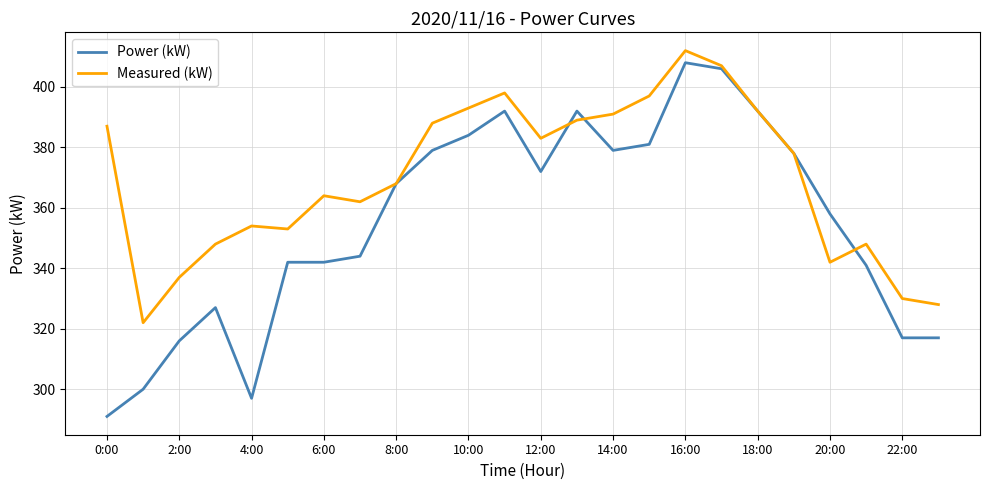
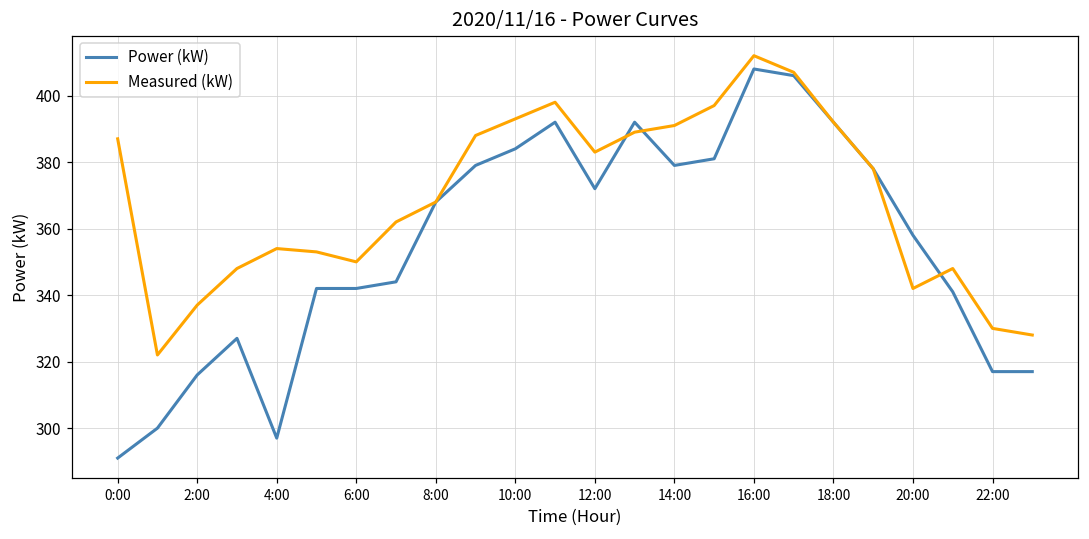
  {
    "Power (kW)": {
      "0:00": 291,
      "2:00": 316,
      "4:00": 297,
      "6:00": 342,
      "10:00": 384,
      "12:00": 372,
      "14:00": 379,
      "16:00": 408,
      "20:00": 358,
      "22:00": 317
    },
    "Measured (kW)": {
      "0:00": 387,
      "2:00": 337,
      "4:00": 354,
-     "6:00": 364,
+     "6:00": 350,
      "10:00": 393,
      "12:00": 383,
      "14:00": 391,
      "16:00": 412,
      "20:00": 342,
      "22:00": 330
    }
  }
